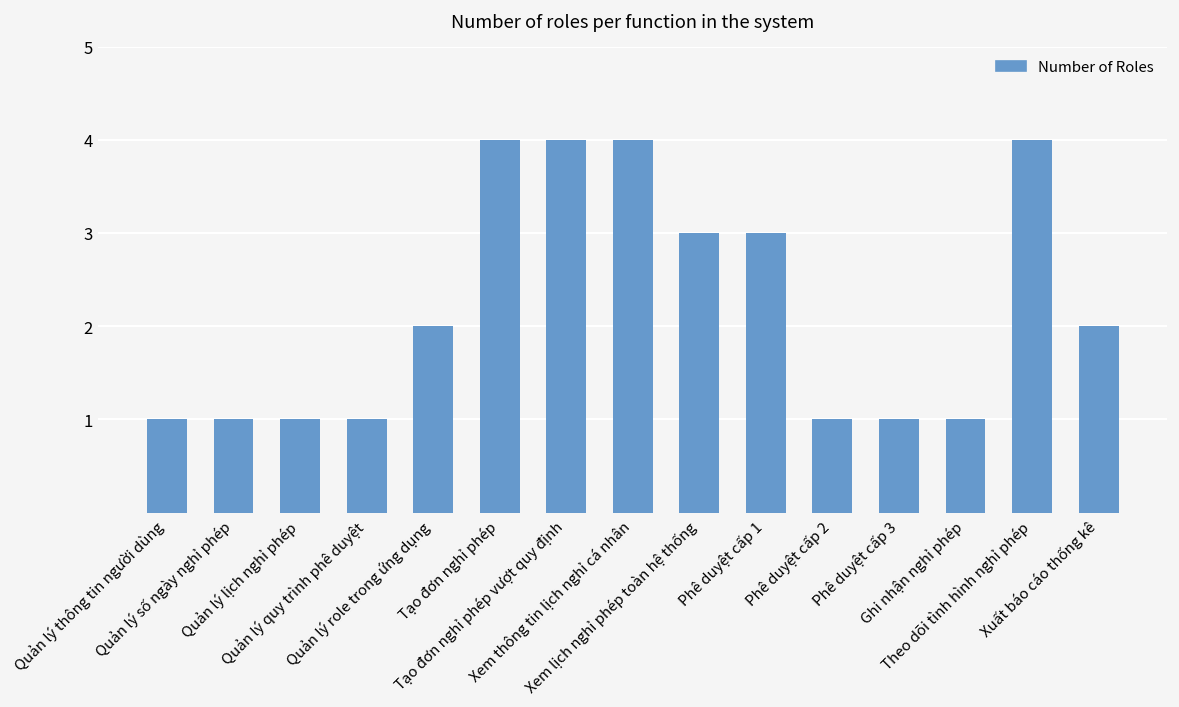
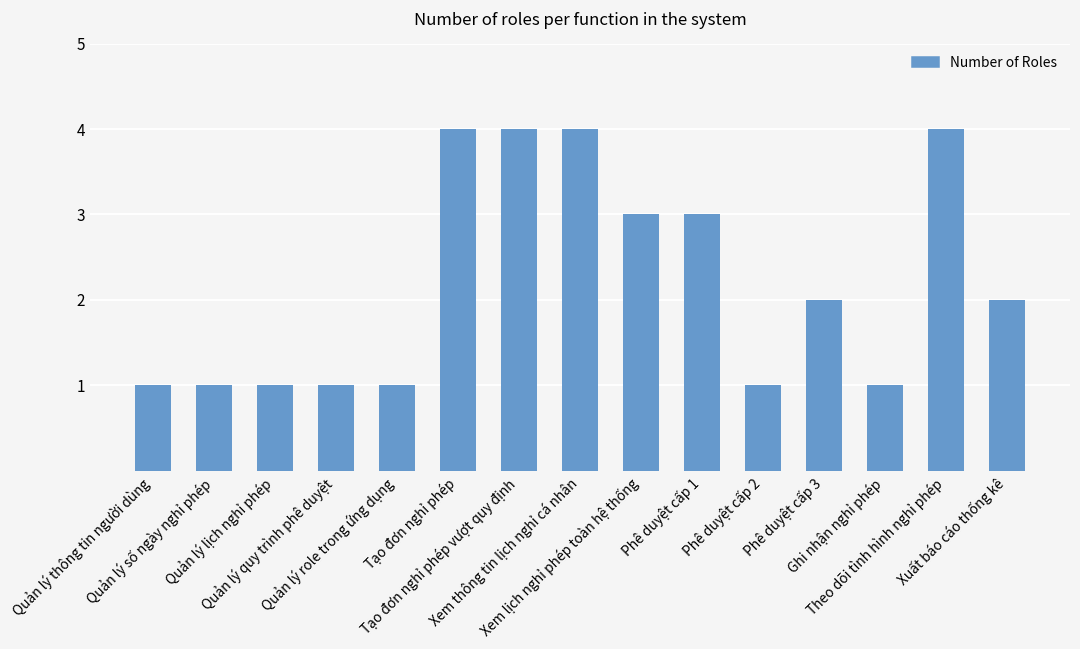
  {
    "Quản lý thông tin người dùng": 1,
    "Quản lý số ngày nghỉ phép": 1,
    "Quản lý lịch nghỉ phép": 1,
    "Quản lý quy trình phê duyệt": 1,
-   "Quản lý role trong ứng dụng": 2,
+   "Quản lý role trong ứng dụng": 1,
    "Tạo đơn nghỉ phép": 4,
    "Tạo đơn nghỉ phép vượt quy định": 4,
    "Xem thông tin lịch nghỉ cá nhân": 4,
    "Xem lịch nghỉ phép toàn hệ thống": 3,
    "Phê duyệt cấp 1": 3,
    "Phê duyệt cấp 2": 1,
-   "Phê duyệt cấp 3": 1,
+   "Phê duyệt cấp 3": 2,
    "Ghi nhận nghỉ phép": 1,
    "Theo dõi tình hình nghỉ phép": 4,
    "Xuất báo cáo thống kê": 2
  }
